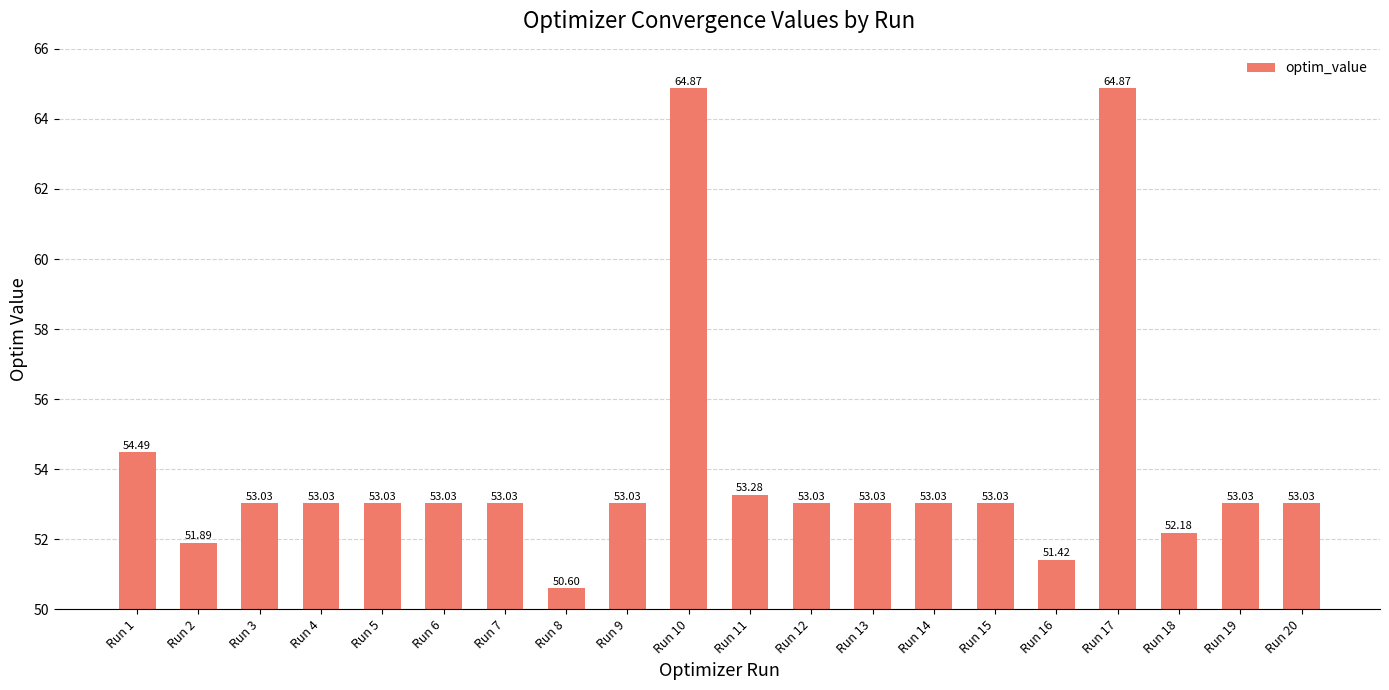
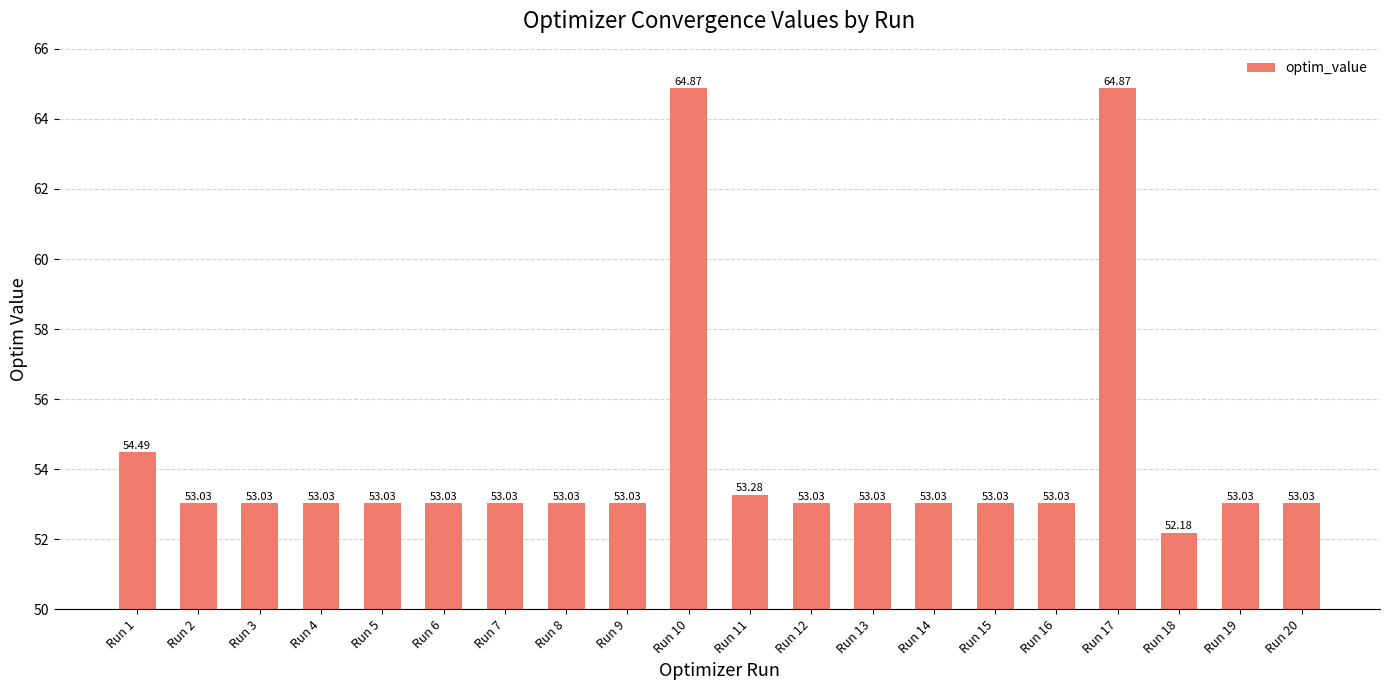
  {
    "Run 1": 54.49,
-   "Run 2": 51.89,
+   "Run 2": 53.03,
    "Run 3": 53.03,
    "Run 4": 53.03,
    "Run 5": 53.03,
    "Run 6": 53.03,
    "Run 7": 53.03,
-   "Run 8": 50.60,
+   "Run 8": 53.03,
    "Run 9": 53.03,
    "Run 10": 64.87,
    "Run 11": 53.28,
    "Run 12": 53.03,
    "Run 13": 53.03,
    "Run 14": 53.03,
    "Run 15": 53.03,
-   "Run 16": 51.42,
+   "Run 16": 53.03,
    "Run 17": 64.87,
    "Run 18": 52.18,
    "Run 19": 53.03,
    "Run 20": 53.03
  }
